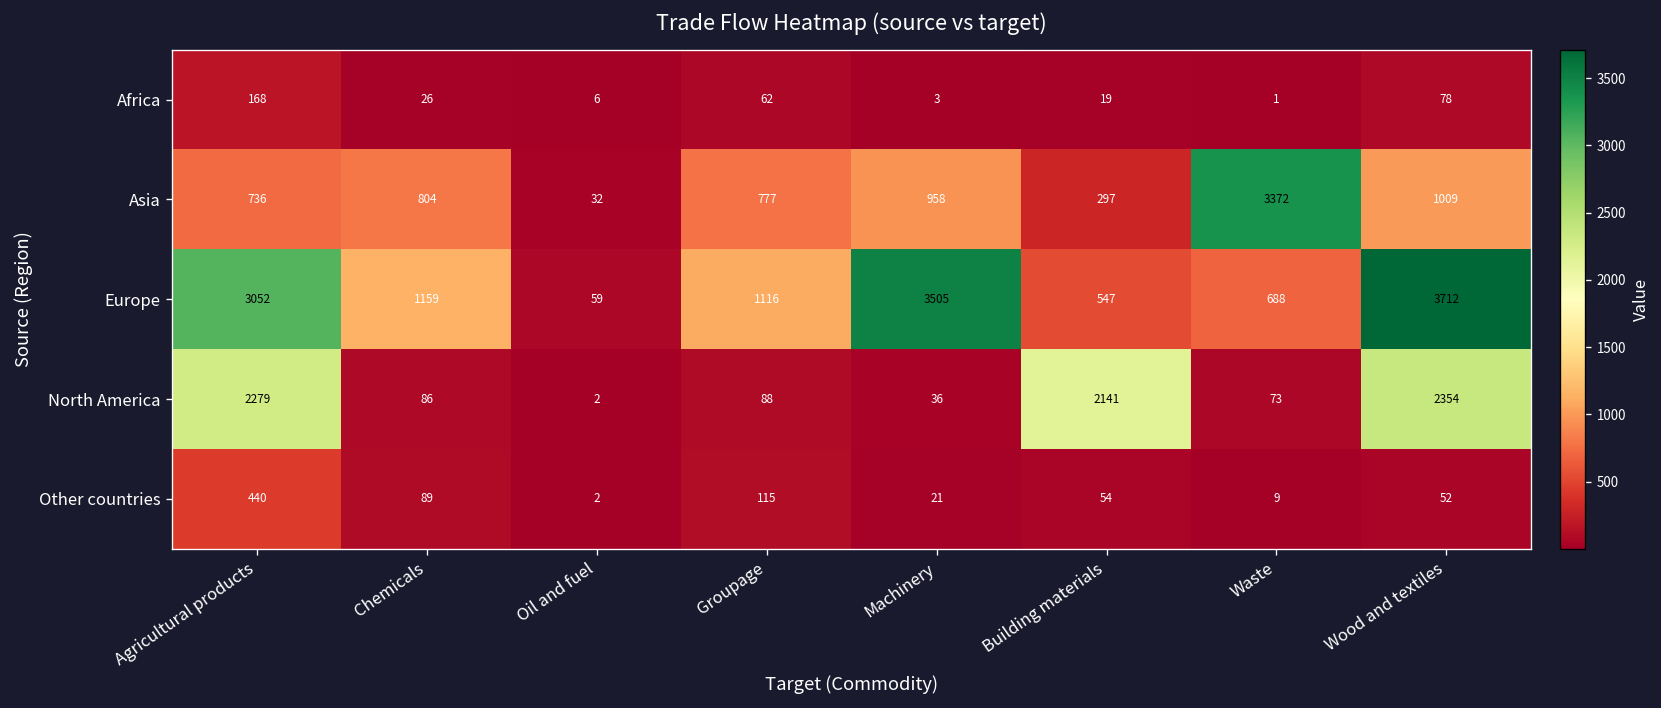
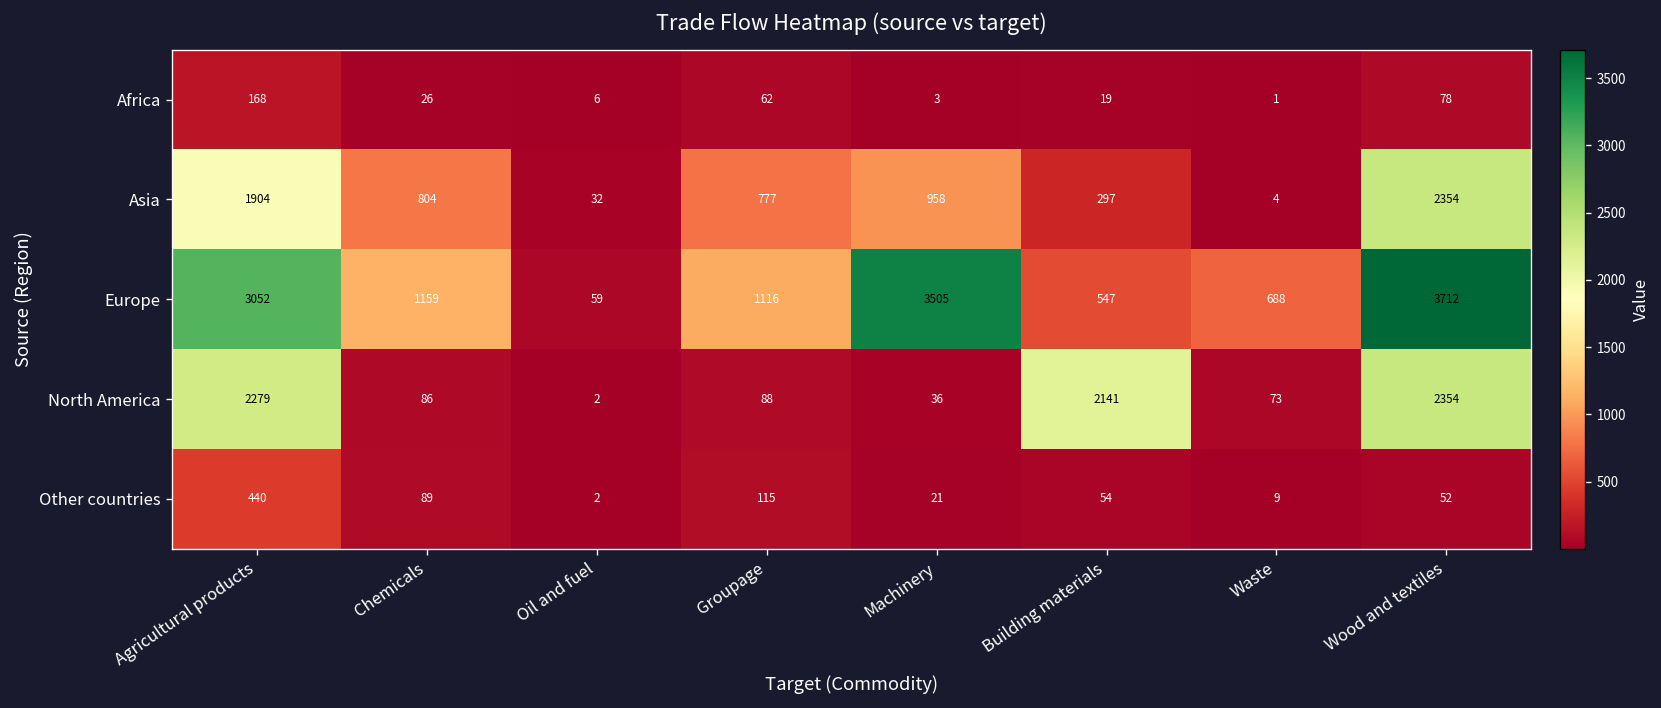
  {
    "Africa": {
      "Agricultural products": 168,
      "Chemicals": 26,
      "Oil and fuel": 6,
      "Groupage": 62,
      "Machinery": 3,
      "Building materials": 19,
      "Waste": 1,
      "Wood and textiles": 78
    },
    "Asia": {
-     "Agricultural products": 736,
+     "Agricultural products": 1904,
      "Chemicals": 804,
      "Oil and fuel": 32,
      "Groupage": 777,
      "Machinery": 958,
      "Building materials": 297,
-     "Waste": 3372,
-     "Wood and textiles": 1009
+     "Waste": 4,
+     "Wood and textiles": 2354
    },
    "Europe": {
      "Agricultural products": 3052,
      "Chemicals": 1159,
      "Oil and fuel": 59,
      "Groupage": 1116,
      "Machinery": 3505,
      "Building materials": 547,
      "Waste": 688,
      "Wood and textiles": 3712
    },
    "North America": {
      "Agricultural products": 2279,
      "Chemicals": 86,
      "Oil and fuel": 2,
      "Groupage": 88,
      "Machinery": 36,
      "Building materials": 2141,
      "Waste": 73,
      "Wood and textiles": 2354
    },
    "Other countries": {
      "Agricultural products": 440,
      "Chemicals": 89,
      "Oil and fuel": 2,
      "Groupage": 115,
      "Machinery": 21,
      "Building materials": 54,
      "Waste": 9,
      "Wood and textiles": 52
    }
  }
